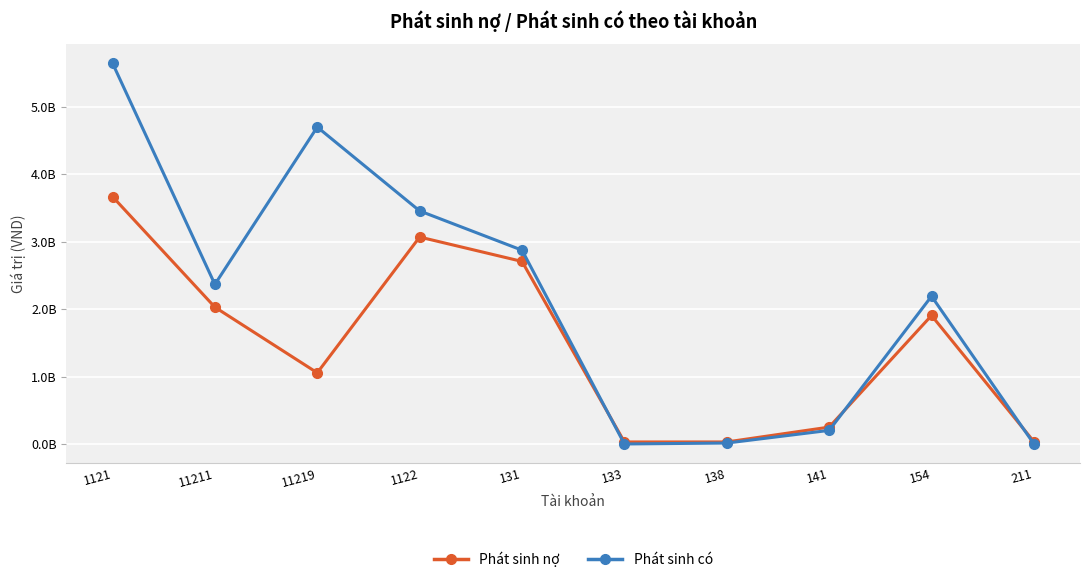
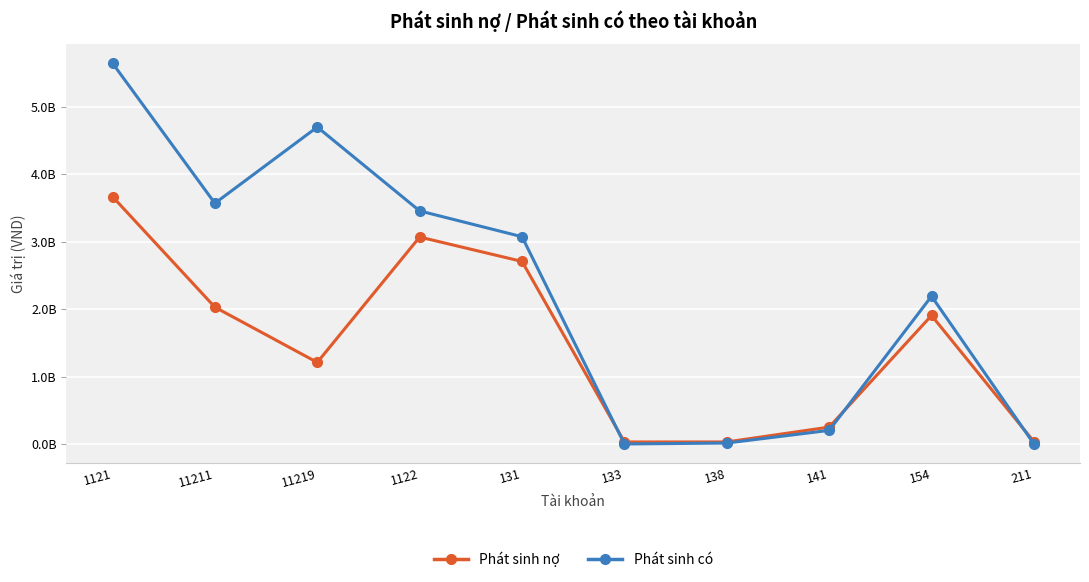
  {
    "Phát sinh nợ": {
      "1121": 3700000000,
      "11211": 2000000000,
-     "11219": 1100000000,
+     "11219": 1200000000,
      "1122": 3100000000,
      "131": 2700000000,
      "141": 300000000,
      "154": 1900000000
    },
    "Phát sinh có": {
      "1121": 5600000000,
-     "11211": 2400000000,
+     "11211": 3600000000,
      "11219": 4700000000,
      "1122": 3500000000,
-     "131": 2900000000,
+     "131": 3100000000,
      "141": 200000000,
      "154": 2200000000
    }
  }
